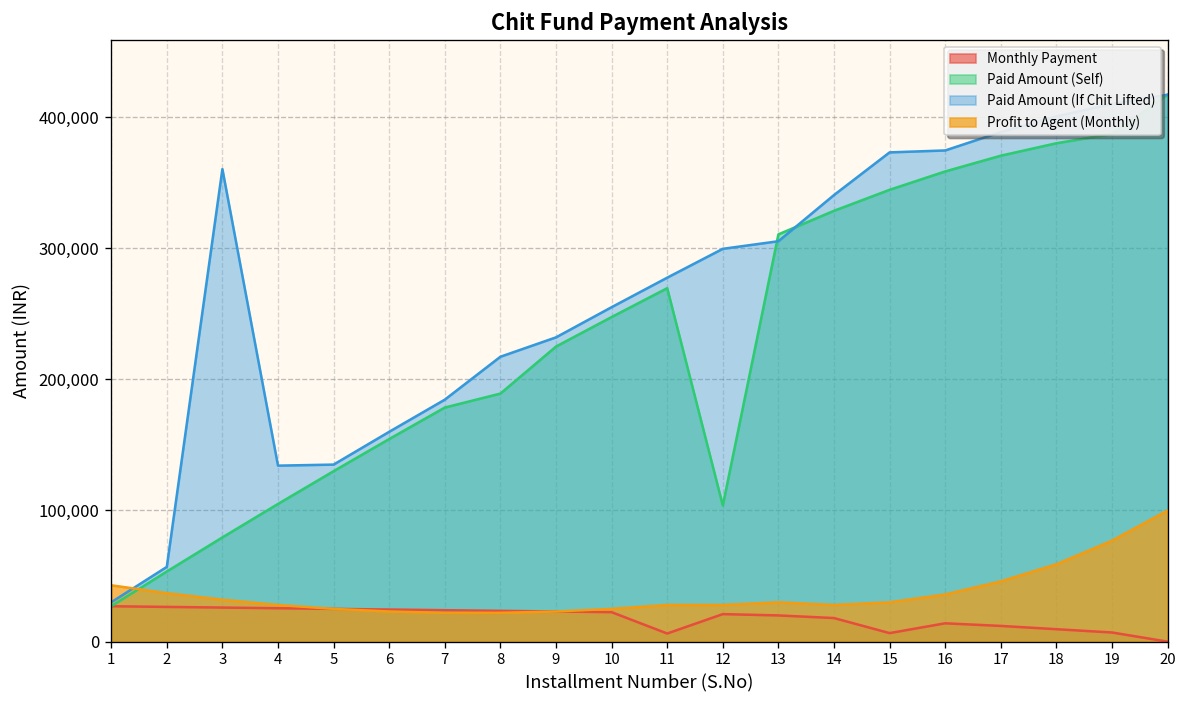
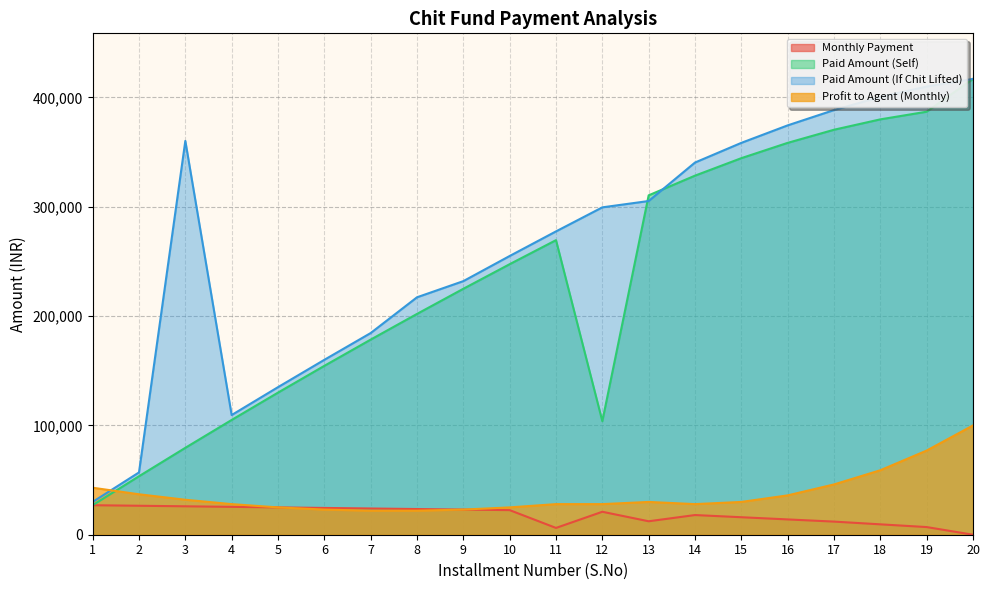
  {
    "Monthly Payment": {
      "2": "27,000",
      "3": "26,000",
      "4": "26,000",
      "10": "23,000",
      "11": "6,000",
      "12": "21,000",
-     "13": "20,000",
+     "13": "12,000",
      "14": "18,000",
-     "15": "7,000",
+     "15": "16,000",
      "16": "14,000",
      "17": "12,000",
      "18": "10,000",
      "19": "7,000",
      "20": "0"
    },
    "Paid Amount (Self)": {
      "2": "54,000",
      "3": "80,000",
      "4": "105,000",
      "5": "130,000",
      "6": "155,000",
      "7": "179,000",
-     "8": "189,000",
+     "8": "202,000",
      "9": "225,000",
      "10": "248,000",
      "11": "270,000",
      "12": "104,000",
      "13": "311,000",
      "14": "329,000",
      "15": "345,000",
      "16": "359,000",
      "17": "371,000",
      "18": "380,000",
      "19": "387,000"
    },
    "Paid Amount (If Chit Lifted)": {
      "1": "30,000",
      "2": "57,000",
      "3": "360,000",
-     "4": "134,000",
+     "4": "110,000",
      "5": "135,000",
      "6": "160,000",
      "7": "185,000",
      "8": "217,000",
      "9": "232,000",
      "10": "255,000",
      "11": "278,000",
      "12": "300,000",
      "13": "305,000",
      "14": "341,000",
-     "15": "373,000",
+     "15": "359,000",
      "16": "375,000",
      "17": "389,000"
    },
    "Profit to Agent (Monthly)": {
      "1": "43,000",
      "2": "37,000",
      "3": "32,000",
      "4": "28,000",
      "10": "25,000",
      "11": "28,000",
      "12": "28,000",
      "13": "30,000",
      "14": "28,000",
      "15": "30,000",
      "16": "36,000",
      "17": "46,000",
      "18": "59,000",
      "19": "77,000",
      "20": "100,000"
    }
  }
